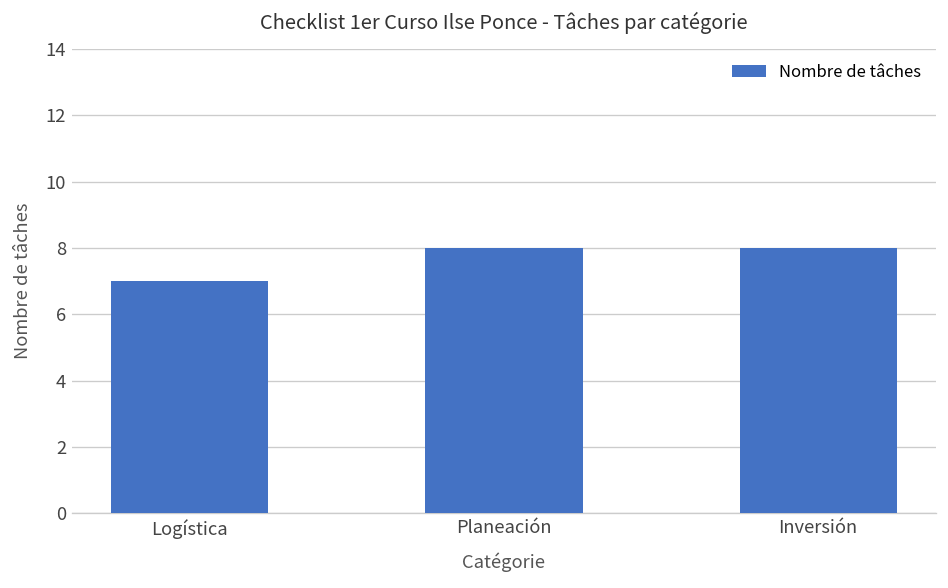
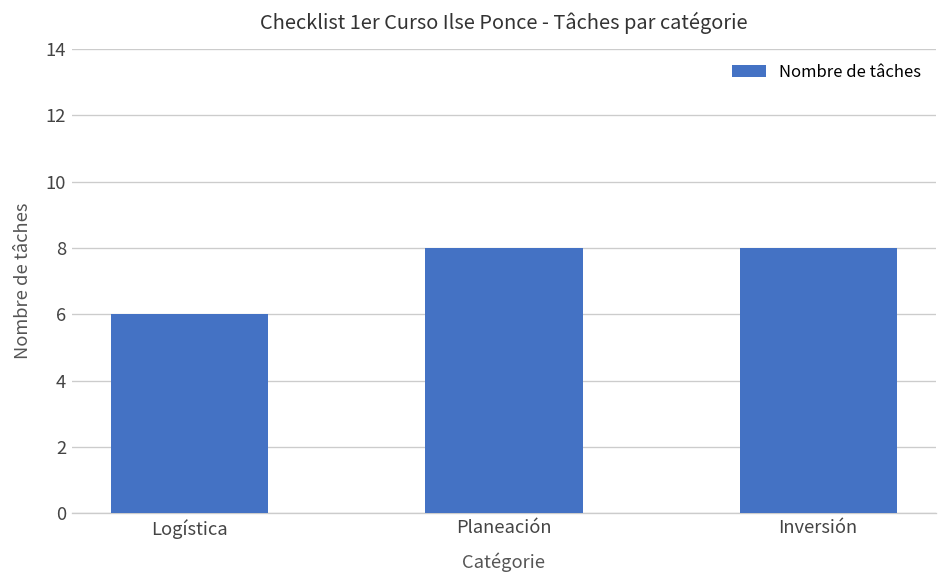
  {
-   "Logística": 7,
+   "Logística": 6,
    "Planeación": 8,
    "Inversión": 8
  }
